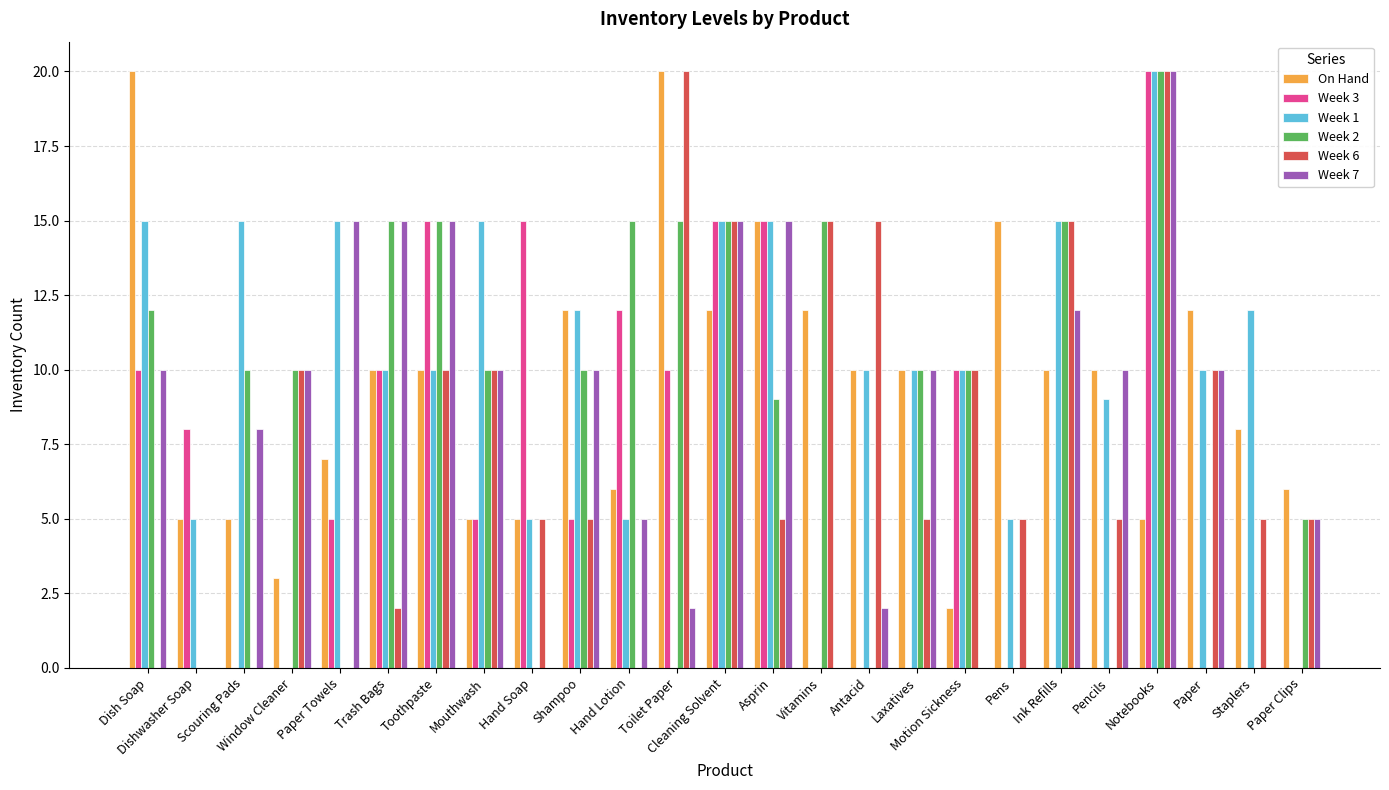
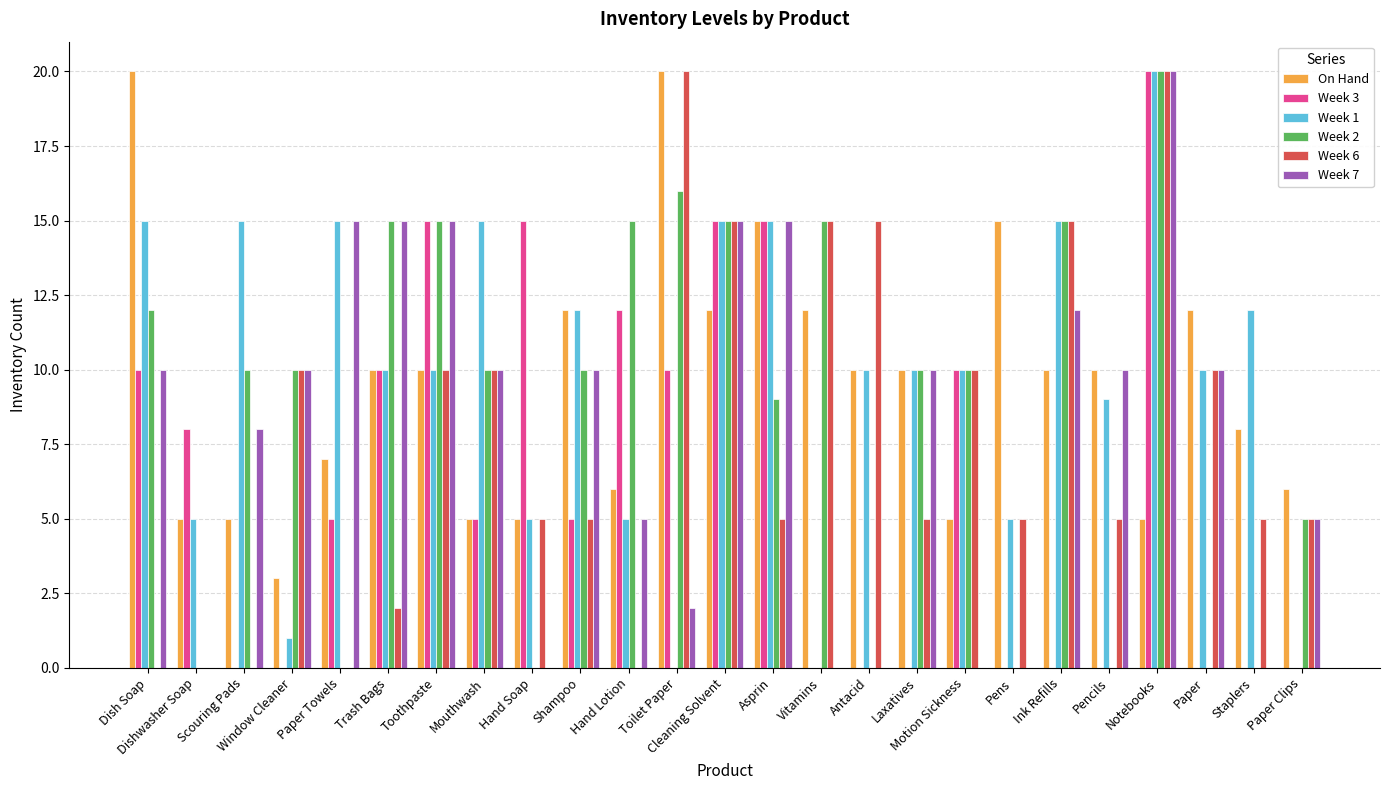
  {
    "On Hand": {
      "Dish Soap": 20,
      "Dishwasher Soap": 5,
      "Scouring Pads": 5,
      "Window Cleaner": 3,
      "Paper Towels": 7,
      "Trash Bags": 10,
      "Toothpaste": 10,
      "Mouthwash": 5,
      "Hand Soap": 5,
      "Shampoo": 12,
      "Hand Lotion": 6,
      "Toilet Paper": 20,
      "Cleaning Solvent": 12,
      "Asprin": 15,
      "Vitamins": 12,
      "Antacid": 10,
      "Laxatives": 10,
-     "Motion Sickness": 2,
+     "Motion Sickness": 5,
      "Pens": 15,
      "Ink Refills": 10,
      "Pencils": 10,
      "Notebooks": 5,
      "Paper": 12,
      "Staplers": 8,
      "Paper Clips": 6
    },
    "Week 3": {
      "Dish Soap": 10,
      "Dishwasher Soap": 8,
      "Scouring Pads": 0,
      "Window Cleaner": 0,
      "Paper Towels": 5,
      "Trash Bags": 10,
      "Toothpaste": 15,
      "Mouthwash": 5,
      "Hand Soap": 15,
      "Shampoo": 5,
      "Hand Lotion": 12,
      "Toilet Paper": 10,
      "Cleaning Solvent": 15,
      "Asprin": 15,
      "Vitamins": 0,
      "Antacid": 0,
      "Laxatives": 0,
      "Motion Sickness": 10,
      "Pens": 0,
      "Ink Refills": 0,
      "Pencils": 0,
      "Notebooks": 20,
      "Paper": 0,
      "Staplers": 0,
      "Paper Clips": 0
    },
    "Week 1": {
      "Dish Soap": 15,
      "Dishwasher Soap": 5,
      "Scouring Pads": 15,
-     "Window Cleaner": 0,
+     "Window Cleaner": 1,
      "Paper Towels": 15,
      "Trash Bags": 10,
      "Toothpaste": 10,
      "Mouthwash": 15,
      "Hand Soap": 5,
      "Shampoo": 12,
      "Hand Lotion": 5,
      "Toilet Paper": 0,
      "Cleaning Solvent": 15,
      "Asprin": 15,
      "Vitamins": 0,
      "Antacid": 10,
      "Laxatives": 10,
      "Motion Sickness": 10,
      "Pens": 5,
      "Ink Refills": 15,
      "Pencils": 9,
      "Notebooks": 20,
      "Paper": 10,
      "Staplers": 12,
      "Paper Clips": 0
    },
    "Week 2": {
      "Dish Soap": 12,
      "Dishwasher Soap": 0,
      "Scouring Pads": 10,
      "Window Cleaner": 10,
      "Paper Towels": 0,
      "Trash Bags": 15,
      "Toothpaste": 15,
      "Mouthwash": 10,
      "Hand Soap": 0,
      "Shampoo": 10,
      "Hand Lotion": 15,
-     "Toilet Paper": 15,
+     "Toilet Paper": 16,
      "Cleaning Solvent": 15,
      "Asprin": 9,
      "Vitamins": 15,
      "Antacid": 0,
      "Laxatives": 10,
      "Motion Sickness": 10,
      "Pens": 0,
      "Ink Refills": 15,
      "Pencils": 0,
      "Notebooks": 20,
      "Paper": 0,
      "Staplers": 0,
      "Paper Clips": 5
    },
    "Week 6": {
      "Dish Soap": 0,
      "Dishwasher Soap": 0,
      "Scouring Pads": 0,
      "Window Cleaner": 10,
      "Paper Towels": 0,
      "Trash Bags": 2,
      "Toothpaste": 10,
      "Mouthwash": 10,
      "Hand Soap": 5,
      "Shampoo": 5,
      "Hand Lotion": 0,
      "Toilet Paper": 20,
      "Cleaning Solvent": 15,
      "Asprin": 5,
      "Vitamins": 15,
      "Antacid": 15,
      "Laxatives": 5,
      "Motion Sickness": 10,
      "Pens": 5,
      "Ink Refills": 15,
      "Pencils": 5,
      "Notebooks": 20,
      "Paper": 10,
      "Staplers": 5,
      "Paper Clips": 5
    },
    "Week 7": {
      "Dish Soap": 10,
      "Dishwasher Soap": 0,
      "Scouring Pads": 8,
      "Window Cleaner": 10,
      "Paper Towels": 15,
      "Trash Bags": 15,
      "Toothpaste": 15,
      "Mouthwash": 10,
      "Hand Soap": 0,
      "Shampoo": 10,
      "Hand Lotion": 5,
      "Toilet Paper": 2,
      "Cleaning Solvent": 15,
      "Asprin": 15,
      "Vitamins": 0,
-     "Antacid": 2,
+     "Antacid": 0,
      "Laxatives": 10,
      "Motion Sickness": 0,
      "Pens": 0,
      "Ink Refills": 12,
      "Pencils": 10,
      "Notebooks": 20,
      "Paper": 10,
      "Staplers": 0,
      "Paper Clips": 5
    }
  }
